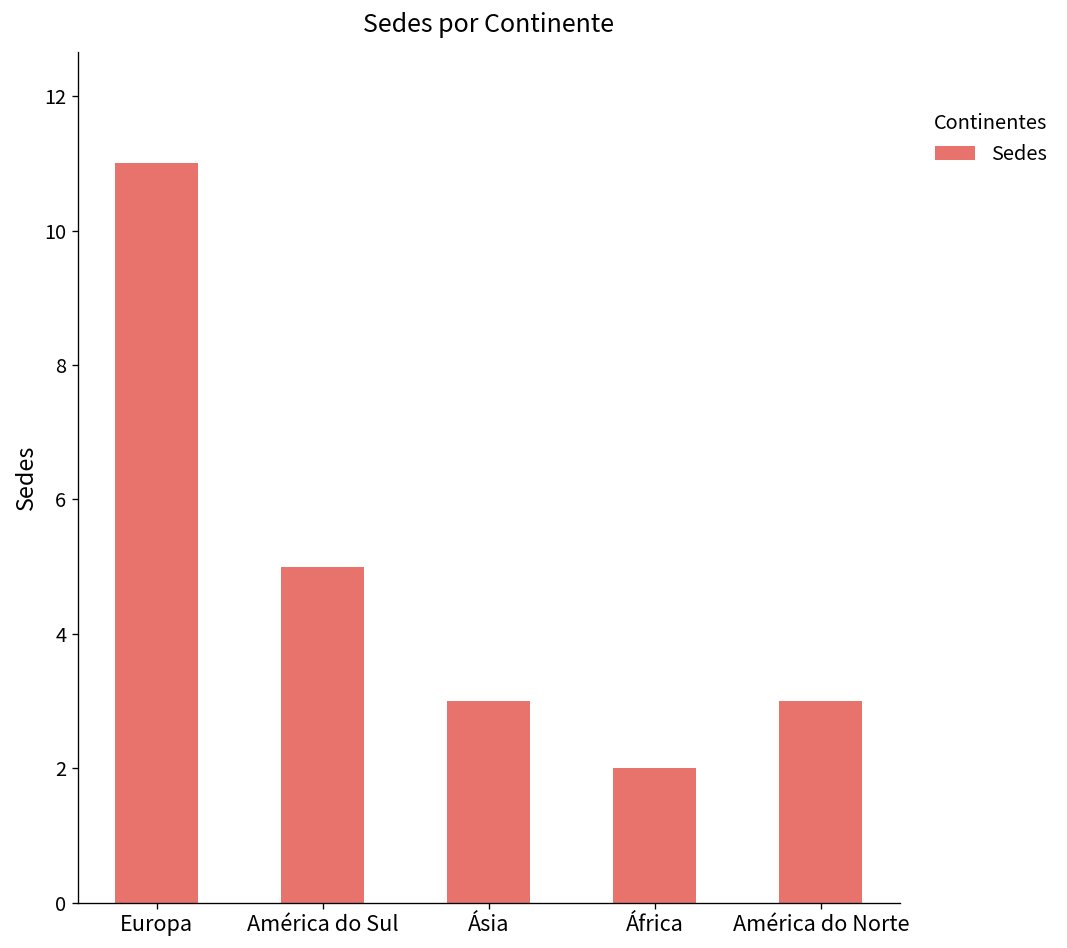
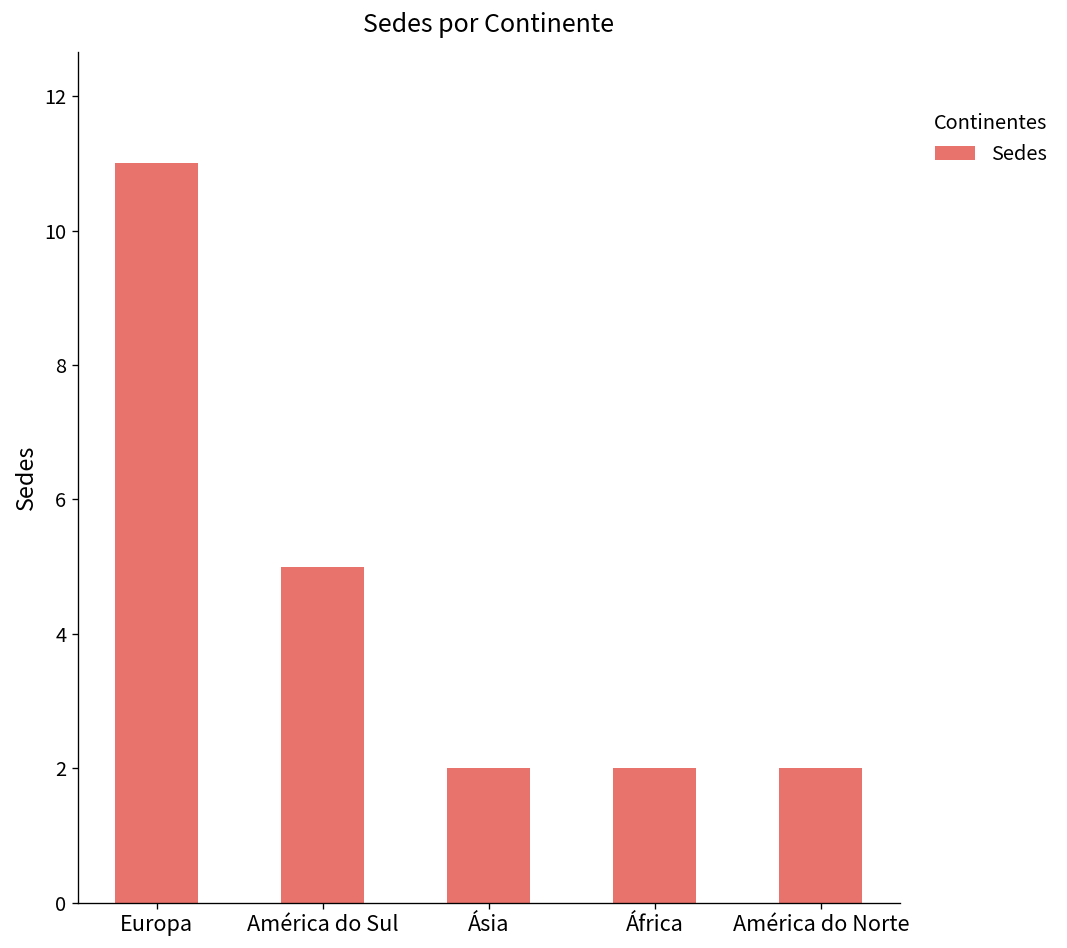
  {
    "Europa": 11,
    "América do Sul": 5,
-   "Ásia": 3,
+   "Ásia": 2,
    "África": 2,
-   "América do Norte": 3
+   "América do Norte": 2
  }
